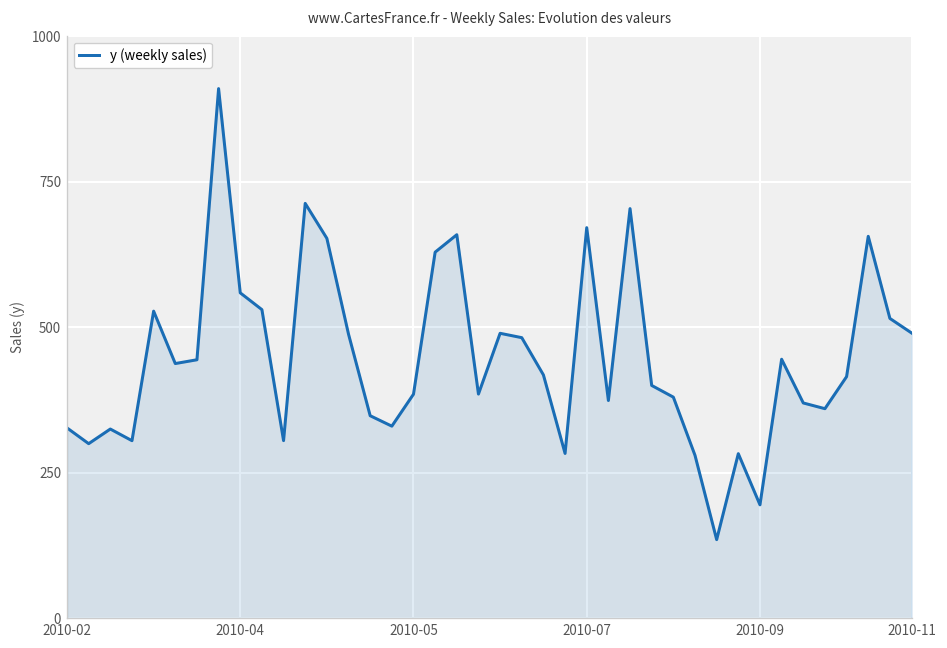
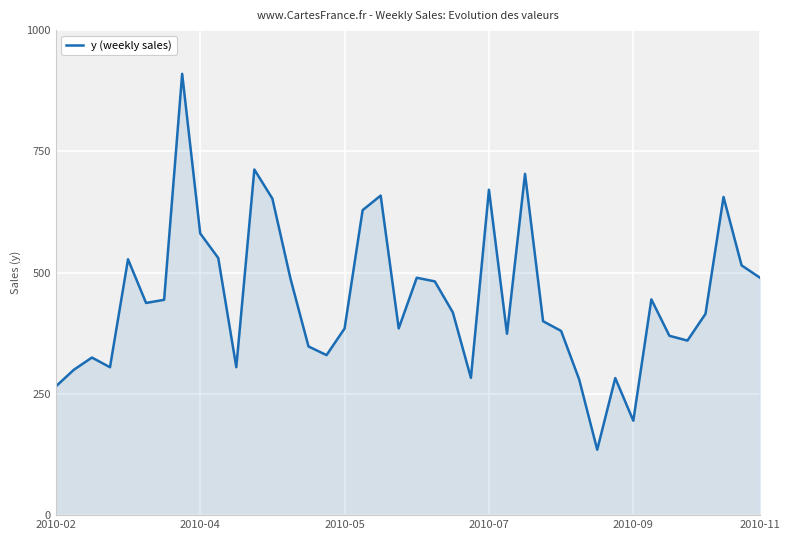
  {
-   "2010-02": 330,
-   "2010-04": 560,
+   "2010-02": 270,
+   "2010-04": 580,
    "2010-05": 380,
    "2010-07": 670,
    "2010-09": 190,
    "2010-11": 490
  }
